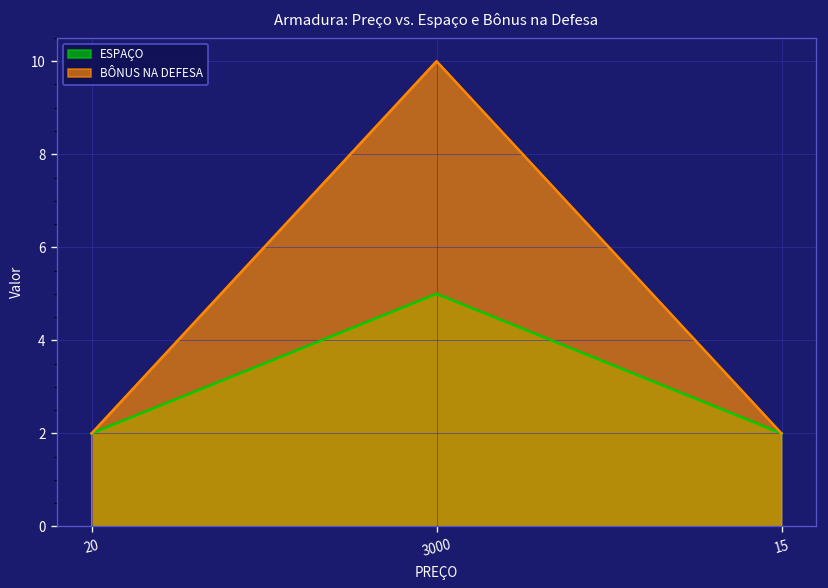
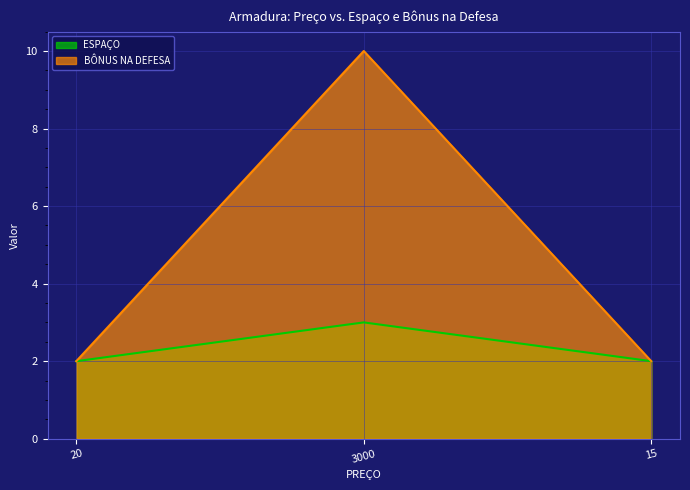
  {
    "ESPAÇO": {
-     "3000": 5
+     "3000": 3
    },
    "BÔNUS NA DEFESA": {
      "3000": 10
    }
  }
